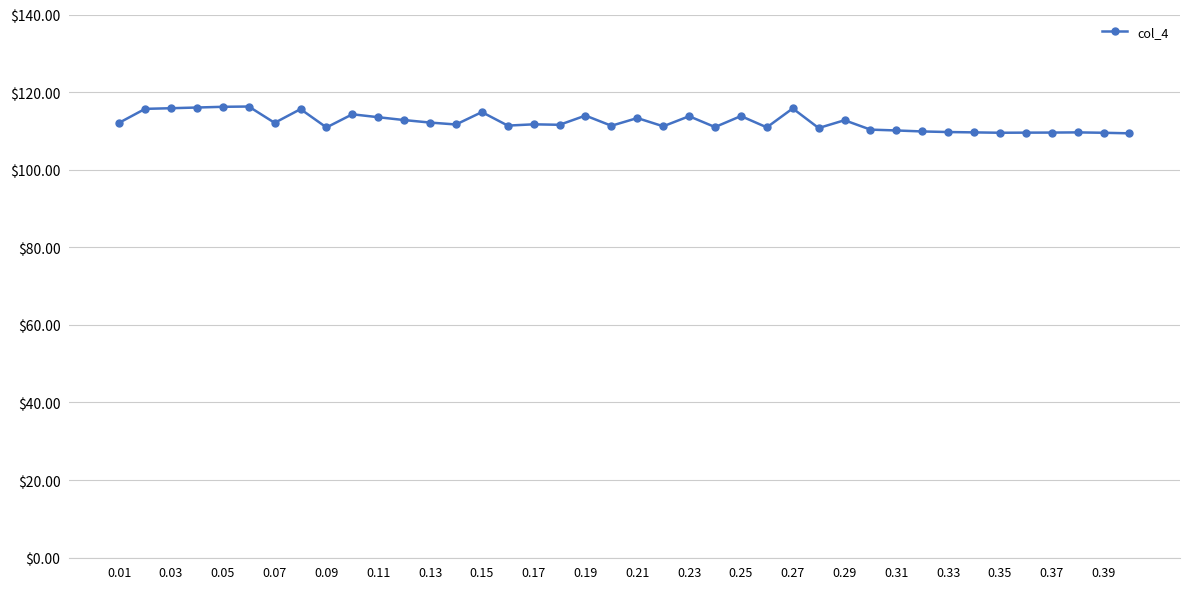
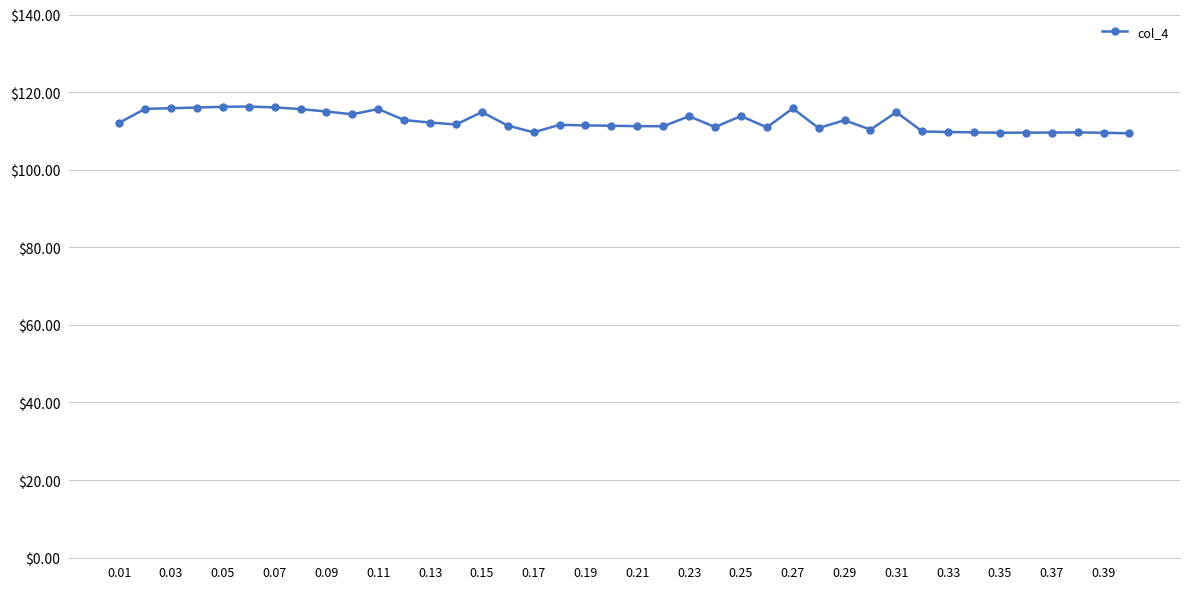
  {
    "0.01": "$112",
    "0.03": "$116",
    "0.05": "$116",
-   "0.07": "$112",
-   "0.09": "$111",
-   "0.11": "$114",
+   "0.07": "$116",
+   "0.09": "$115",
+   "0.11": "$116",
    "0.13": "$112",
    "0.15": "$115",
-   "0.17": "$112",
-   "0.19": "$114",
-   "0.21": "$113",
+   "0.17": "$110",
+   "0.19": "$111",
+   "0.21": "$111",
    "0.23": "$114",
    "0.25": "$114",
    "0.27": "$116",
    "0.29": "$113",
-   "0.31": "$110",
+   "0.31": "$115",
    "0.33": "$110",
    "0.35": "$110",
    "0.37": "$110",
    "0.39": "$110"
  }
